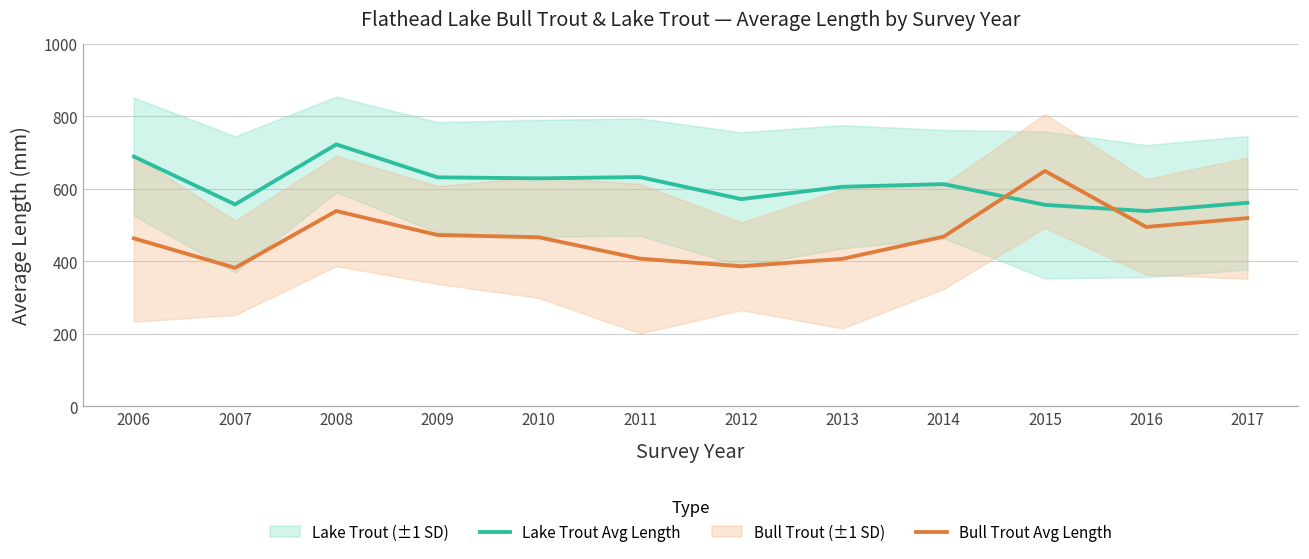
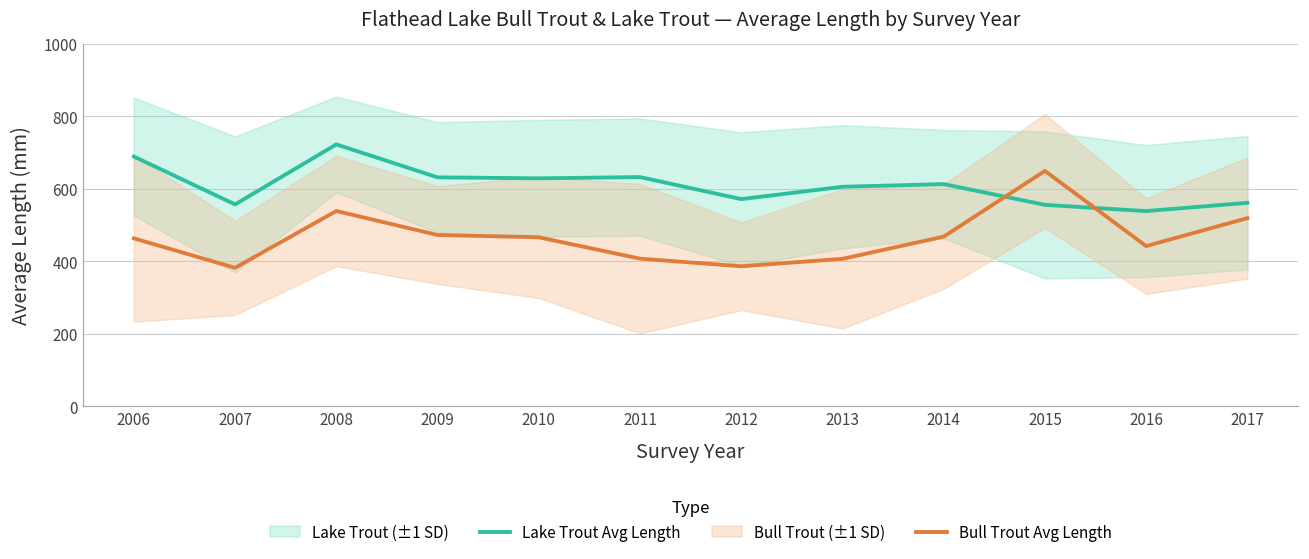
  {
    "Lake Trout Avg Length": {
      "2007": 560,
      "2008": 720,
      "2009": 630,
      "2011": 630,
      "2012": 570,
      "2015": 560,
      "2016": 540,
      "2017": 560
    },
    "Bull Trout Avg Length": {
      "2006": 460,
      "2007": 380,
      "2008": 540,
      "2009": 470,
      "2010": 470,
      "2011": 410,
      "2012": 390,
      "2013": 410,
      "2014": 470,
      "2015": 650,
-     "2016": 490,
+     "2016": 440,
      "2017": 520
    }
  }
